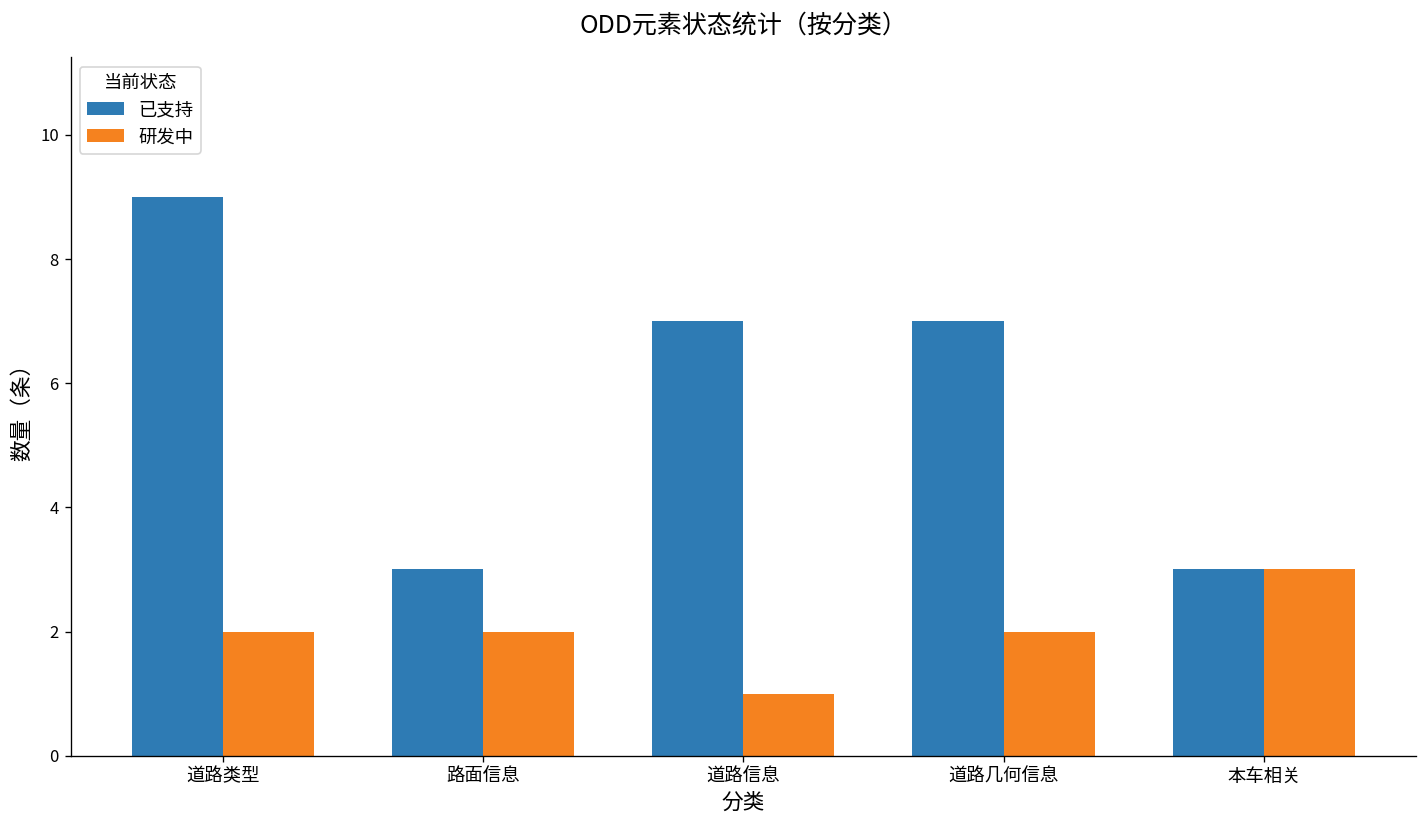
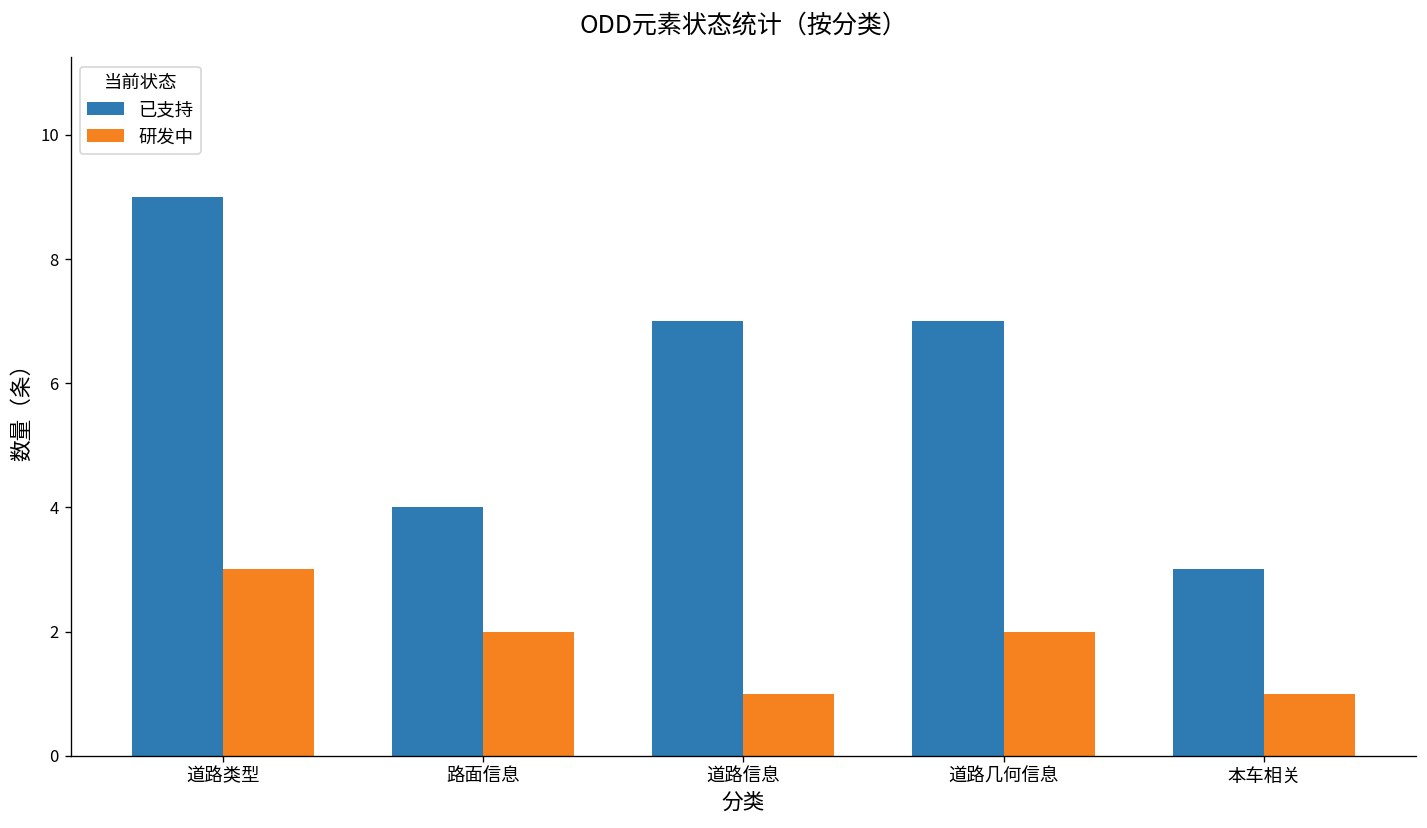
  {
    "已支持": {
      "道路类型": 9,
-     "路面信息": 3,
+     "路面信息": 4,
      "道路信息": 7,
      "道路几何信息": 7,
      "本车相关": 3
    },
    "研发中": {
-     "道路类型": 2,
+     "道路类型": 3,
      "路面信息": 2,
      "道路信息": 1,
      "道路几何信息": 2,
-     "本车相关": 3
+     "本车相关": 1
    }
  }
